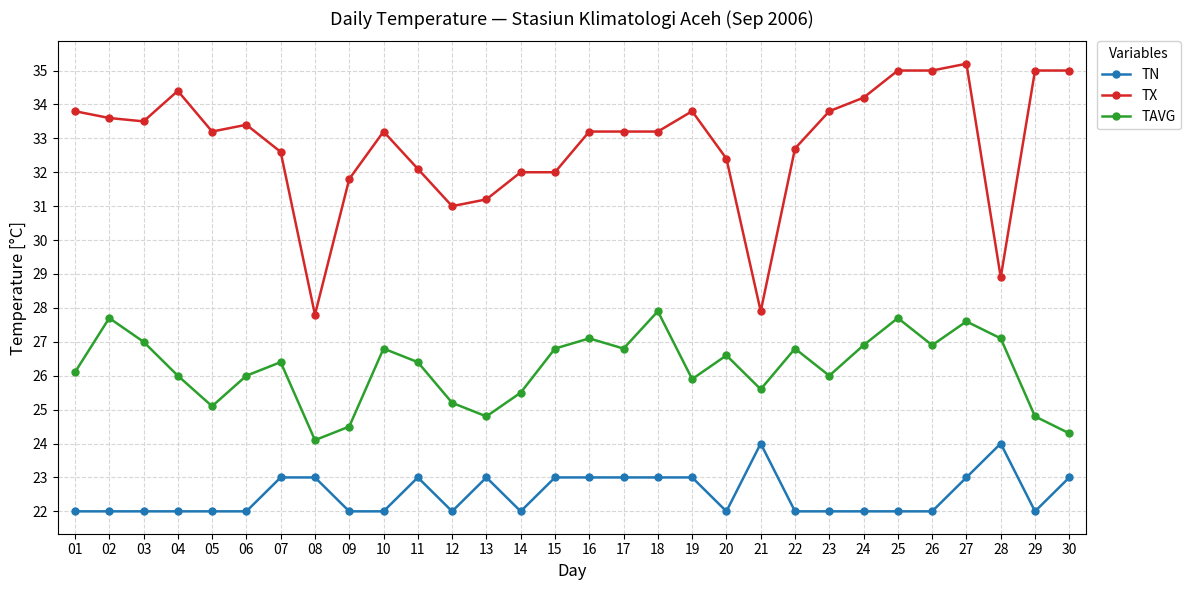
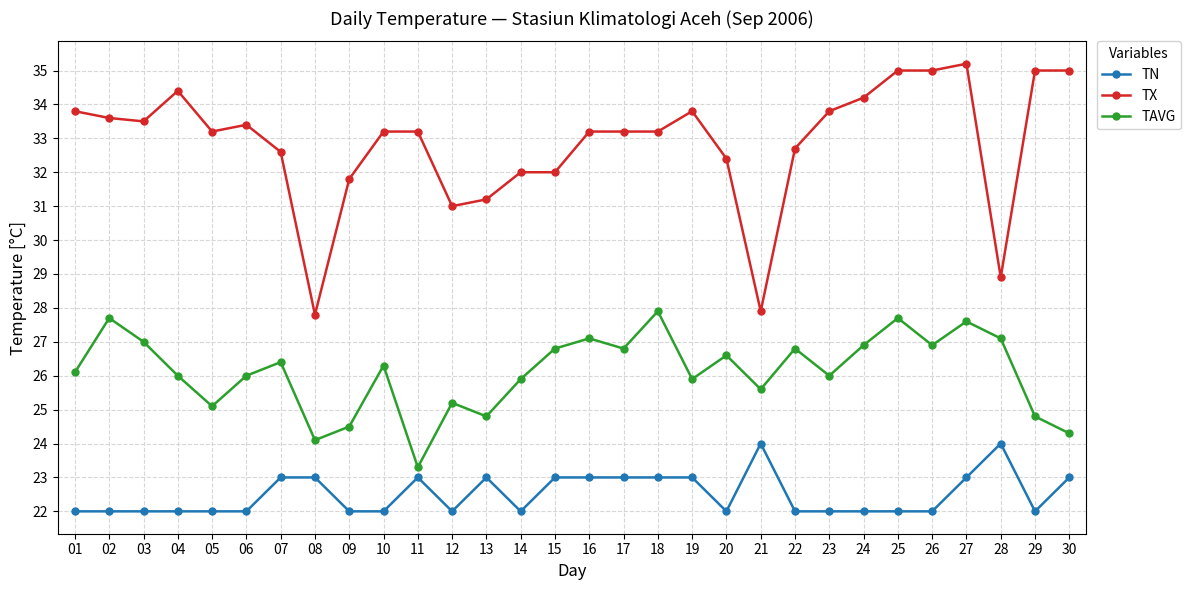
  {
    "TN": {
      "01": 22.0,
      "02": 22.0,
      "03": 22.0,
      "04": 22.0,
      "05": 22.0,
      "06": 22.0,
      "07": 23.0,
      "08": 23.0,
      "09": 22.0,
      "10": 22.0,
      "11": 23.0,
      "12": 22.0,
      "13": 23.0,
      "14": 22.0,
      "15": 23.0,
      "16": 23.0,
      "17": 23.0,
      "18": 23.0,
      "19": 23.0,
      "20": 22.0,
      "21": 24.0,
      "22": 22.0,
      "23": 22.0,
      "24": 22.0,
      "25": 22.0,
      "26": 22.0,
      "27": 23.0,
      "28": 24.0,
      "29": 22.0,
      "30": 23.0
    },
    "TX": {
      "01": 33.8,
      "02": 33.6,
      "03": 33.5,
      "04": 34.4,
      "05": 33.2,
      "06": 33.4,
      "07": 32.6,
      "08": 27.8,
      "09": 31.8,
      "10": 33.2,
-     "11": 32.1,
+     "11": 33.2,
      "12": 31.0,
      "13": 31.2,
      "14": 32.0,
      "15": 32.0,
      "16": 33.2,
      "17": 33.2,
      "18": 33.2,
      "19": 33.8,
      "20": 32.4,
      "21": 27.9,
      "22": 32.7,
      "23": 33.8,
      "24": 34.2,
      "25": 35.0,
      "26": 35.0,
      "27": 35.2,
      "28": 28.9,
      "29": 35.0,
      "30": 35.0
    },
    "TAVG": {
      "01": 26.1,
      "02": 27.7,
      "03": 27.0,
      "04": 26.0,
      "05": 25.1,
      "06": 26.0,
      "07": 26.4,
      "08": 24.1,
      "09": 24.5,
-     "10": 26.8,
-     "11": 26.4,
+     "10": 26.3,
+     "11": 23.3,
      "12": 25.2,
      "13": 24.8,
-     "14": 25.5,
+     "14": 25.9,
      "15": 26.8,
      "16": 27.1,
      "17": 26.8,
      "18": 27.9,
      "19": 25.9,
      "20": 26.6,
      "21": 25.6,
      "22": 26.8,
      "23": 26.0,
      "24": 26.9,
      "25": 27.7,
      "26": 26.9,
      "27": 27.6,
      "28": 27.1,
      "29": 24.8,
      "30": 24.3
    }
  }
